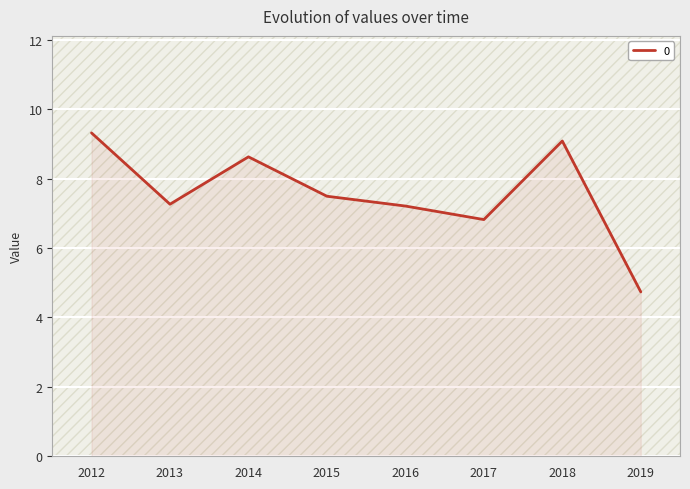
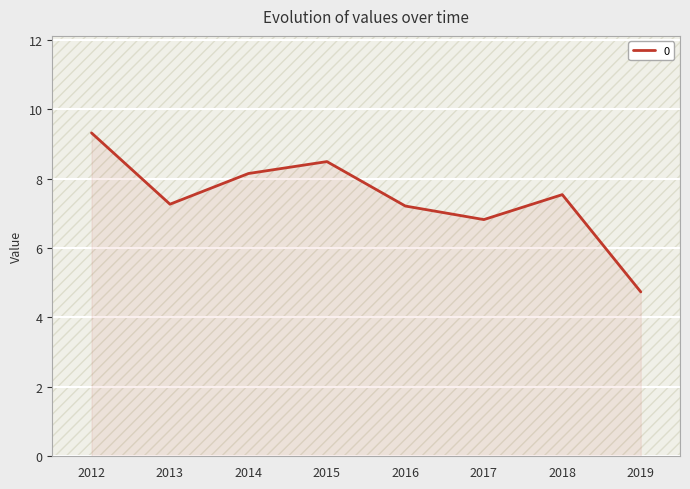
  {
    "2012": 9.3,
    "2013": 7.3,
-   "2014": 8.6,
-   "2015": 7.5,
+   "2014": 8.1,
+   "2015": 8.5,
    "2016": 7.2,
    "2017": 6.8,
-   "2018": 9.1,
+   "2018": 7.5,
    "2019": 4.7
  }
